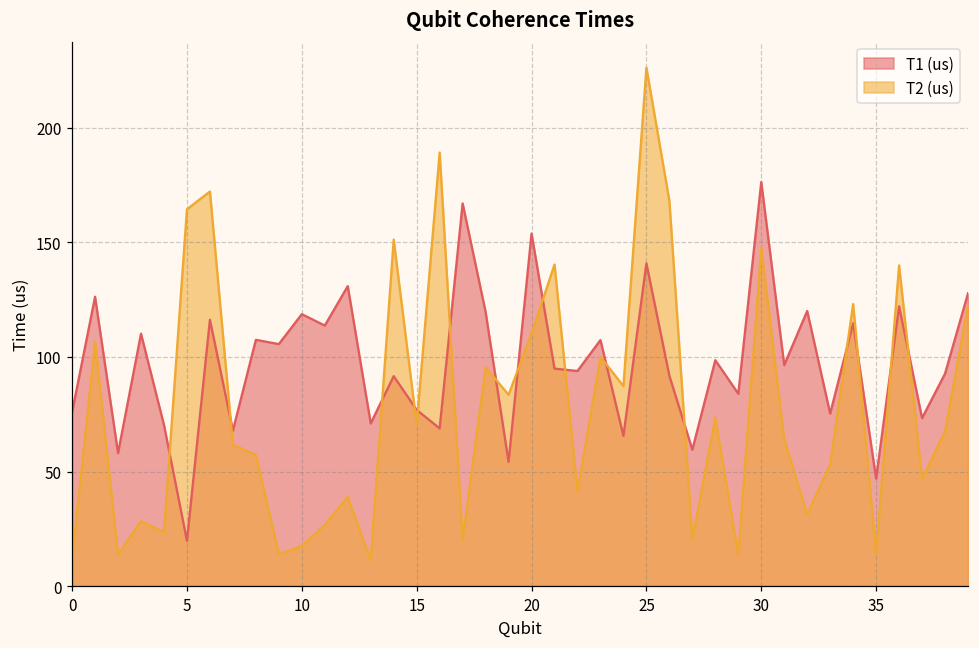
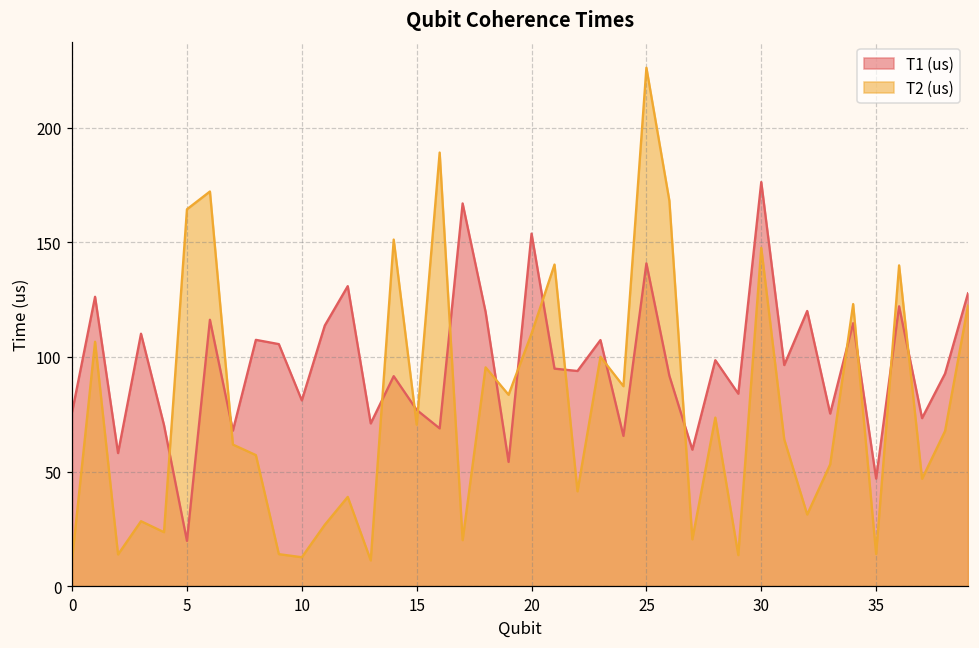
  {
    "T1 (us)": {
      "0": 76,
      "5": 20,
-     "10": 119,
+     "10": 81,
      "15": 77,
      "20": 154,
      "25": 141,
      "30": 176,
      "35": 47
    },
    "T2 (us)": {
      "0": 12,
      "5": 164,
-     "10": 18,
+     "10": 13,
      "15": 70,
      "20": 110,
      "25": 226,
      "30": 148,
      "35": 14
    }
  }
